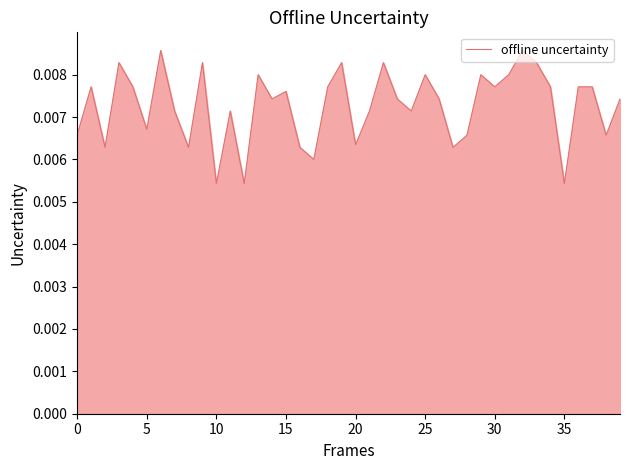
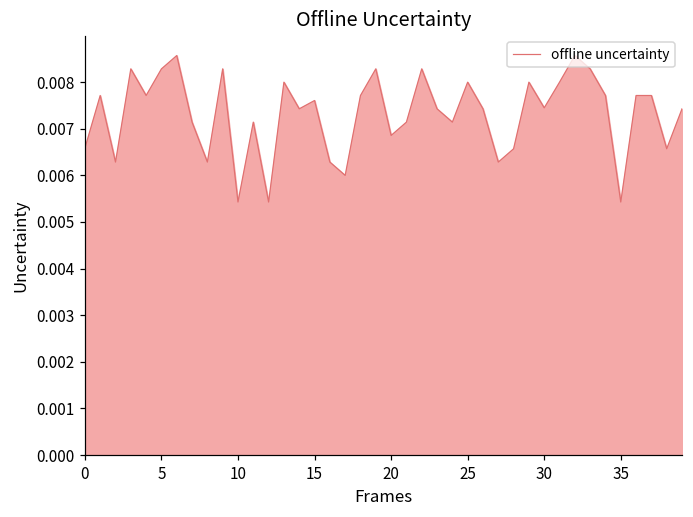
  {
    "0": 0.0066,
-   "5": 0.0067,
+   "5": 0.0083,
    "10": 0.0054,
    "15": 0.0076,
-   "20": 0.0063,
+   "20": 0.0069,
    "25": 0.0080,
-   "30": 0.0077,
+   "30": 0.0074,
    "35": 0.0054
  }
